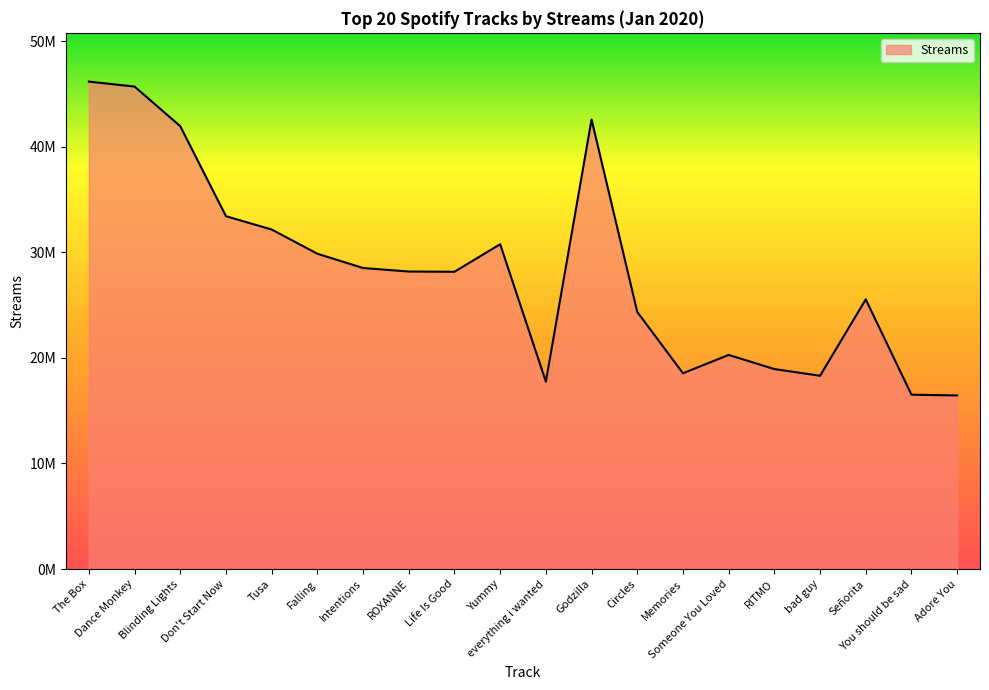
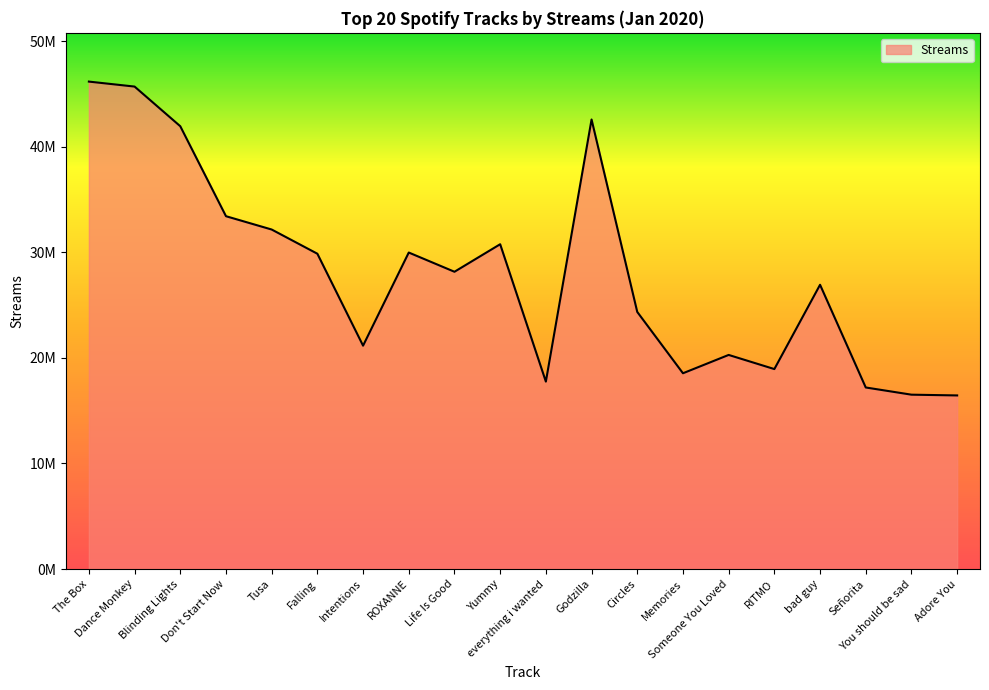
  {
    "The Box": 46200000,
    "Dance Monkey": 45700000,
    "Blinding Lights": 41900000,
    "Don't Start Now": 33400000,
    "Tusa": 32200000,
    "Falling": 29900000,
-   "Intentions": 28500000,
-   "ROXANNE": 28200000,
+   "Intentions": 21200000,
+   "ROXANNE": 30000000,
    "Life Is Good": 28200000,
    "Yummy": 30800000,
    "everything i wanted": 17800000,
    "Godzilla": 42600000,
    "Circles": 24400000,
    "Memories": 18500000,
    "Someone You Loved": 20300000,
    "RITMO": 18900000,
-   "bad guy": 18300000,
-   "Señorita": 25500000,
+   "bad guy": 26900000,
+   "Señorita": 17200000,
    "You should be sad": 16500000,
    "Adore You": 16400000
  }
